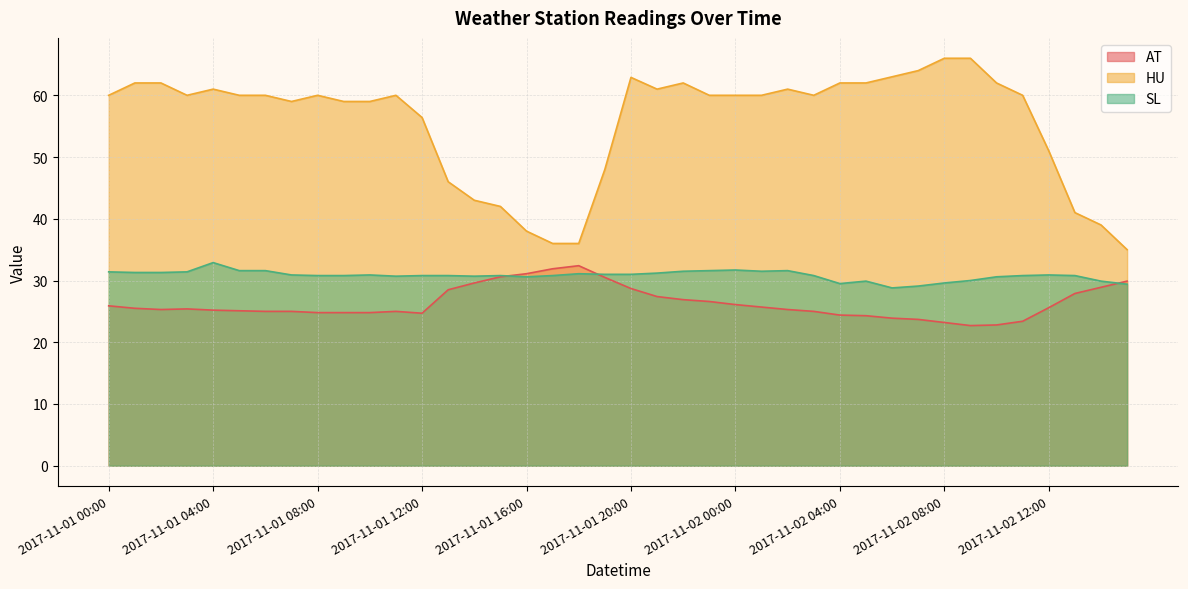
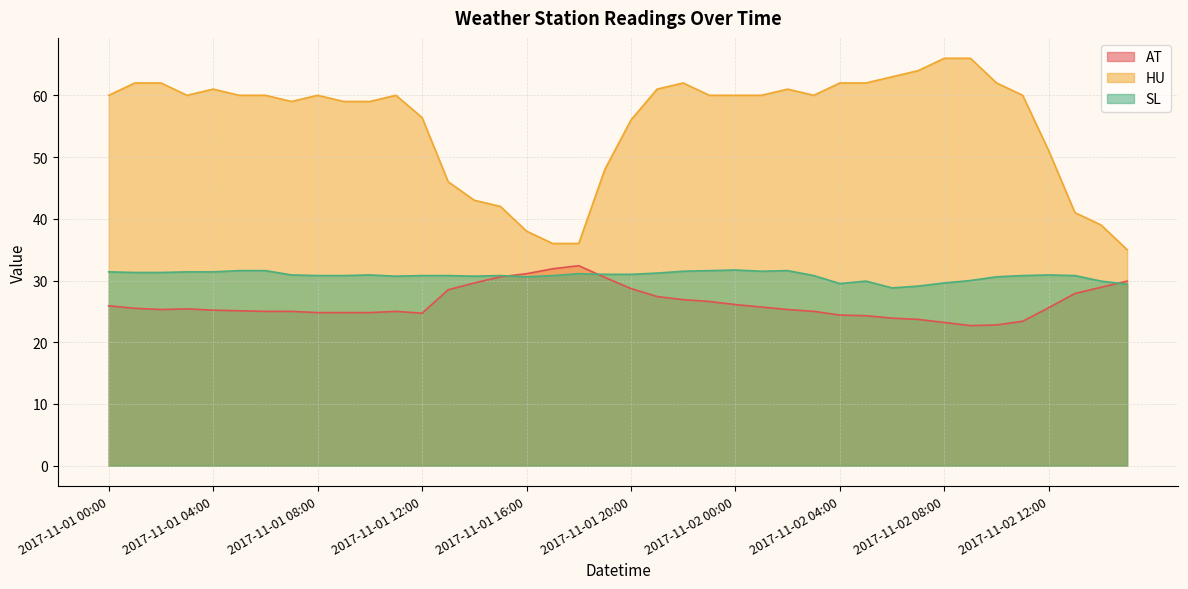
  {
    "AT": {
      "2017-11-01 00:00": 26,
      "2017-11-01 04:00": 25,
      "2017-11-01 08:00": 25,
      "2017-11-01 12:00": 25,
      "2017-11-01 16:00": 31,
      "2017-11-01 20:00": 29,
      "2017-11-02 00:00": 26,
      "2017-11-02 04:00": 24,
      "2017-11-02 08:00": 23,
      "2017-11-02 12:00": 26
    },
    "HU": {
      "2017-11-01 00:00": 60,
      "2017-11-01 04:00": 61,
      "2017-11-01 08:00": 60,
      "2017-11-01 12:00": 56,
      "2017-11-01 16:00": 38,
-     "2017-11-01 20:00": 63,
+     "2017-11-01 20:00": 56,
      "2017-11-02 00:00": 60,
      "2017-11-02 04:00": 62,
      "2017-11-02 08:00": 66,
      "2017-11-02 12:00": 51
    },
    "SL": {
      "2017-11-01 00:00": 31,
-     "2017-11-01 04:00": 33,
+     "2017-11-01 04:00": 31,
      "2017-11-01 08:00": 31,
      "2017-11-01 12:00": 31,
      "2017-11-01 16:00": 31,
      "2017-11-01 20:00": 31,
      "2017-11-02 00:00": 32,
      "2017-11-02 04:00": 30,
      "2017-11-02 08:00": 30,
      "2017-11-02 12:00": 31
    }
  }
